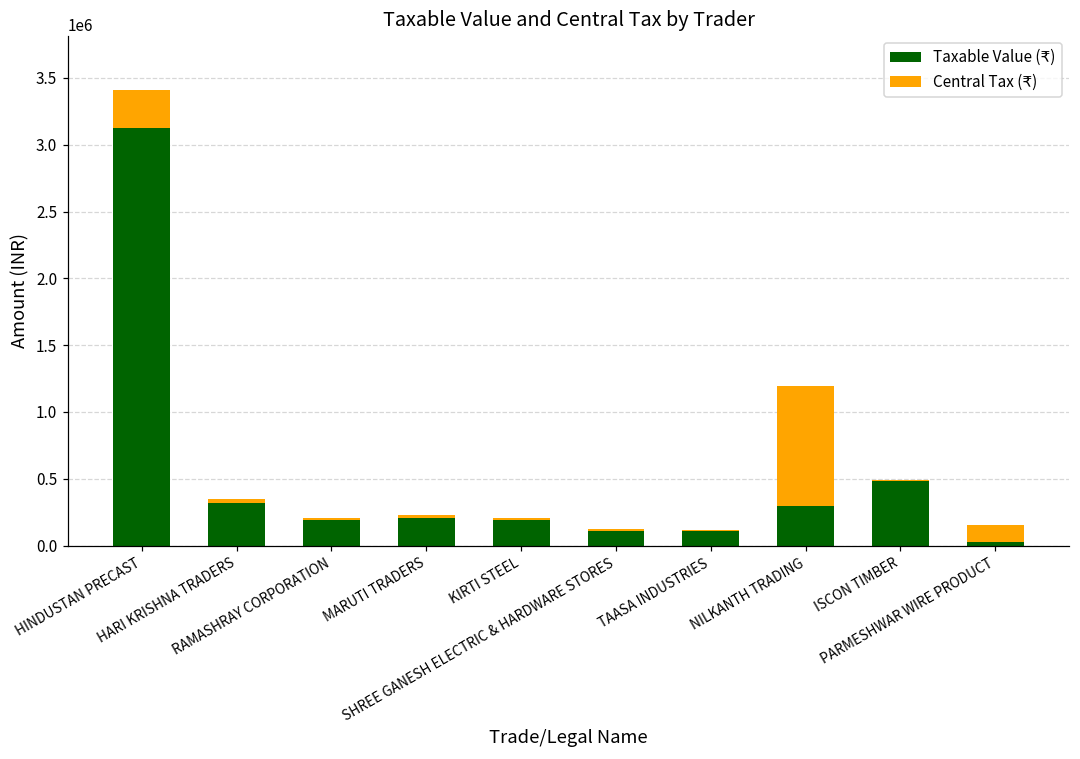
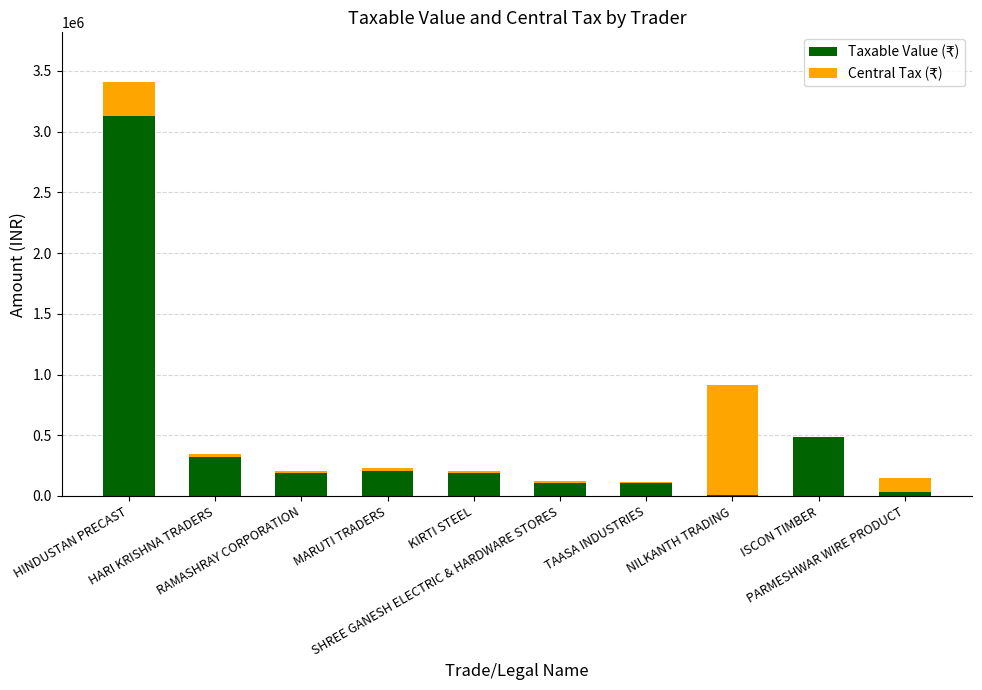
  {
    "Taxable Value (₹)": {
      "HINDUSTAN PRECAST": 3130000,
      "HARI KRISHNA TRADERS": 320000,
      "RAMASHRAY CORPORATION": 190000,
      "MARUTI TRADERS": 200000,
      "KIRTI STEEL": 190000,
      "SHREE GANESH ELECTRIC & HARDWARE STORES": 110000,
      "TAASA INDUSTRIES": 110000,
-     "NILKANTH TRADING": 290000,
+     "NILKANTH TRADING": 10000,
      "ISCON TIMBER": 480000,
      "PARMESHWAR WIRE PRODUCT": 30000
    },
    "Central Tax (₹)": {
      "HINDUSTAN PRECAST": 280000,
      "HARI KRISHNA TRADERS": 30000,
      "MARUTI TRADERS": 20000,
      "NILKANTH TRADING": 900000,
      "PARMESHWAR WIRE PRODUCT": 120000
    }
  }
